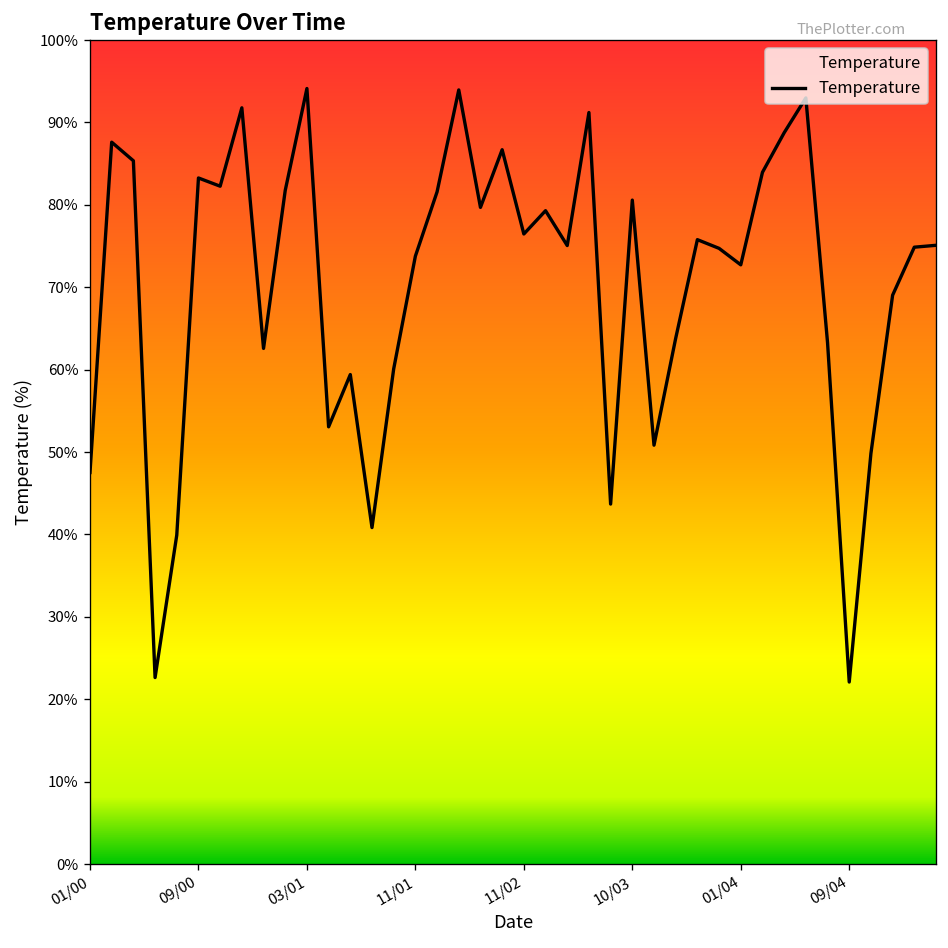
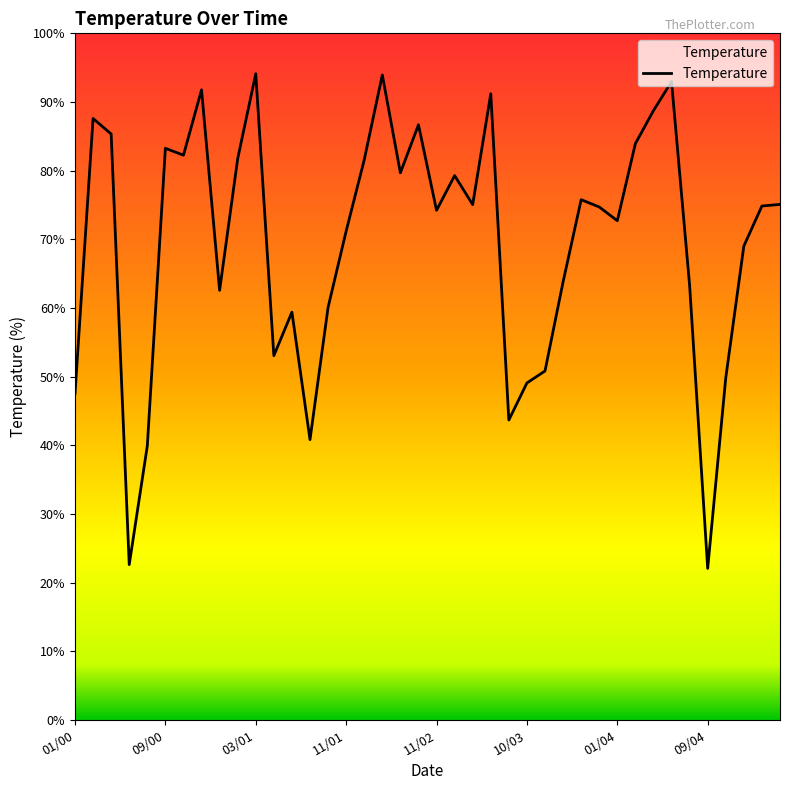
  {
    "01/00": "48%",
    "09/00": "83%",
    "03/01": "94%",
-   "11/01": "74%",
-   "11/02": "76%",
-   "10/03": "81%",
+   "11/01": "71%",
+   "11/02": "74%",
+   "10/03": "49%",
    "01/04": "73%",
    "09/04": "22%"
  }
